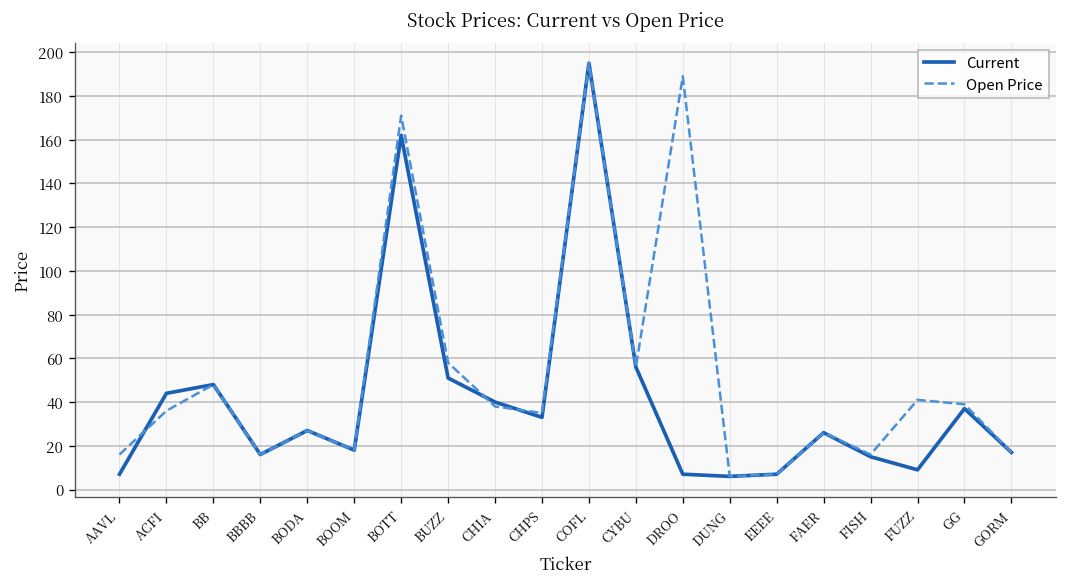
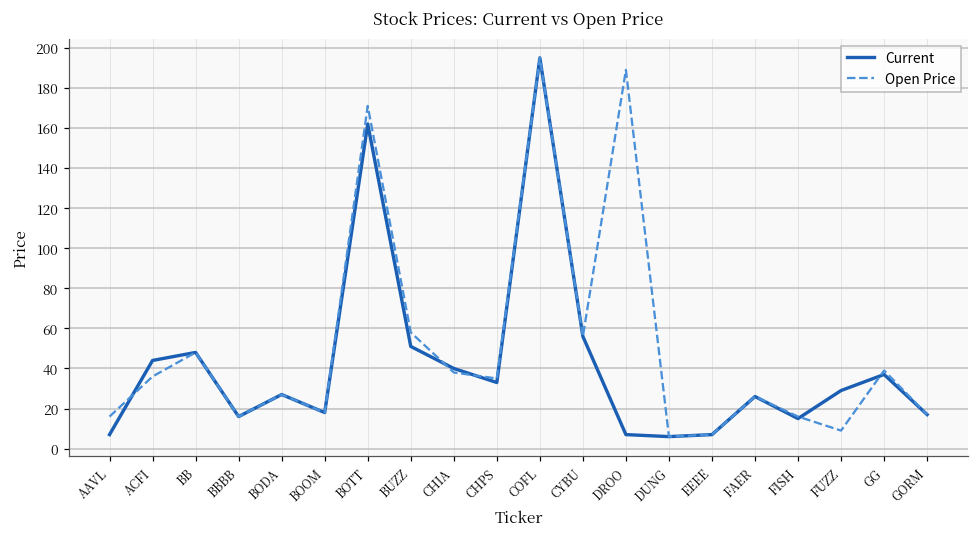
  {
    "Current": {
      "AAVL": 7,
      "ACFI": 44,
      "BOTT": 162,
      "BUZZ": 51,
      "CHIA": 40,
      "CHPS": 33,
      "DROO": 7,
-     "FUZZ": 9,
+     "FUZZ": 29,
      "GG": 37
    },
    "Open Price": {
      "AAVL": 16,
      "ACFI": 36,
      "BOTT": 171,
      "BUZZ": 58,
      "CHIA": 38,
      "CHPS": 35,
      "DROO": 189,
-     "FUZZ": 41,
+     "FUZZ": 9,
      "GG": 39
    }
  }
